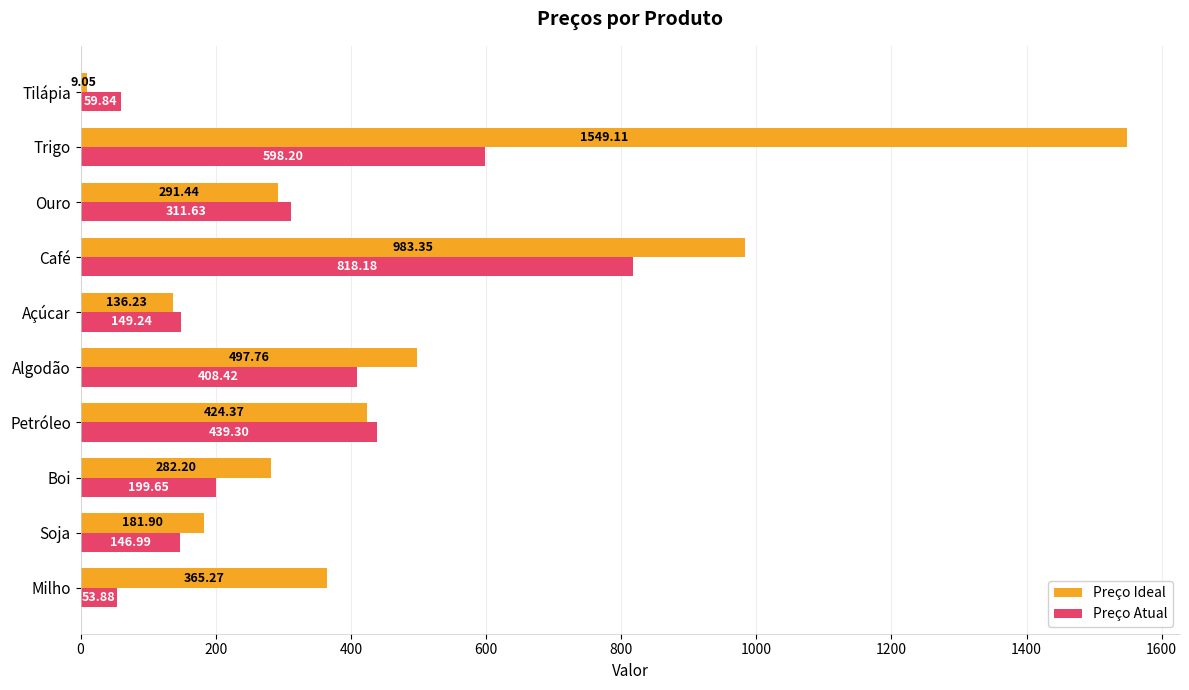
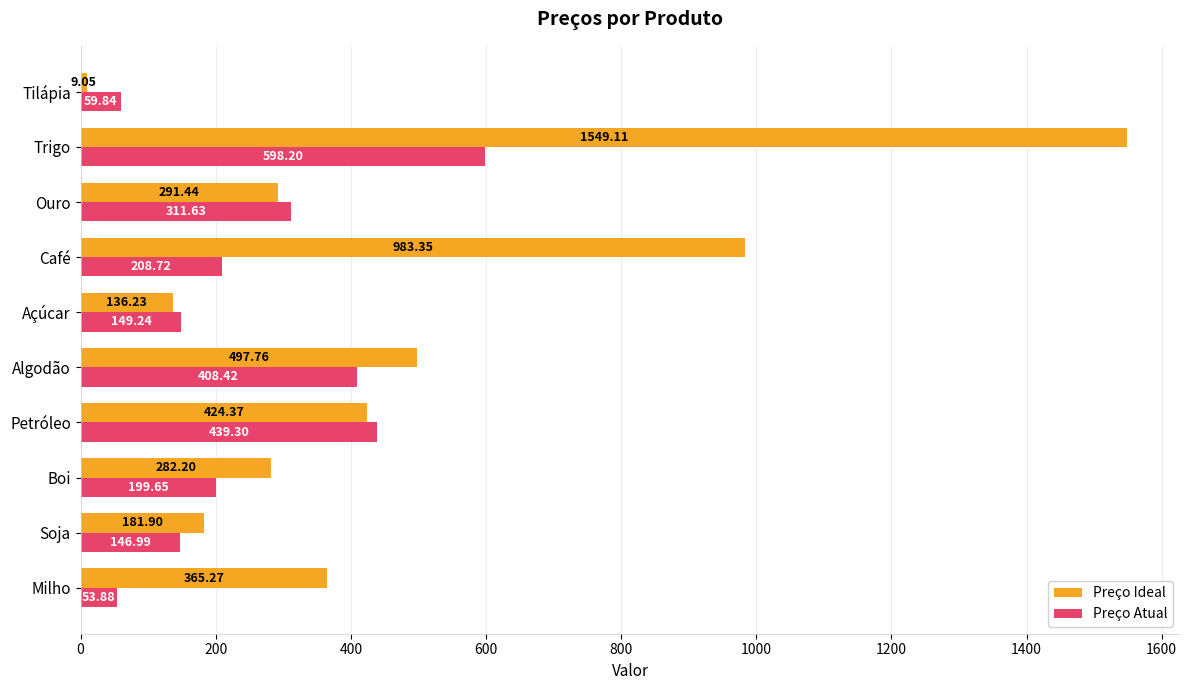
  {
    "Preço Ideal": {
      "Tilápia": 9.05,
      "Trigo": 1549.11,
      "Ouro": 291.44,
      "Café": 983.35,
      "Açúcar": 136.23,
      "Algodão": 497.76,
      "Petróleo": 424.37,
      "Boi": 282.20,
      "Soja": 181.90,
      "Milho": 365.27
    },
    "Preço Atual": {
      "Tilápia": 59.84,
      "Trigo": 598.20,
      "Ouro": 311.63,
-     "Café": 818.18,
+     "Café": 208.72,
      "Açúcar": 149.24,
      "Algodão": 408.42,
      "Petróleo": 439.30,
      "Boi": 199.65,
      "Soja": 146.99,
      "Milho": 53.88
    }
  }
